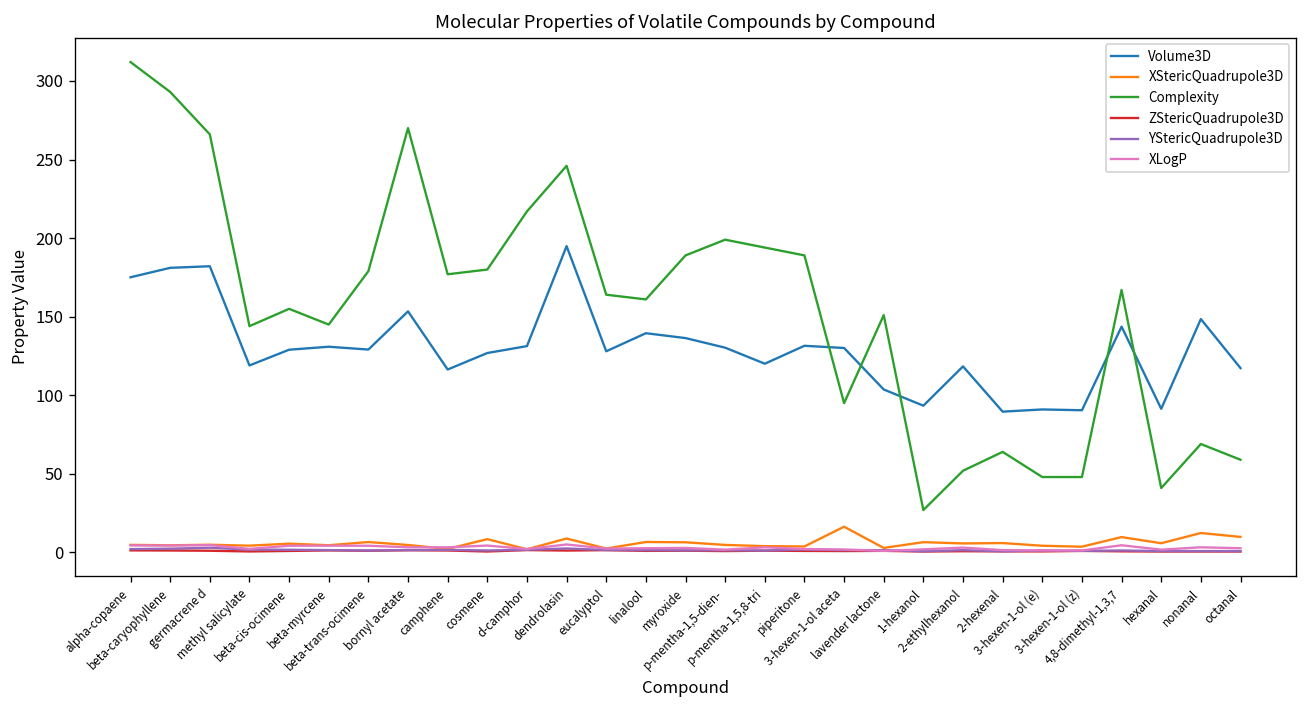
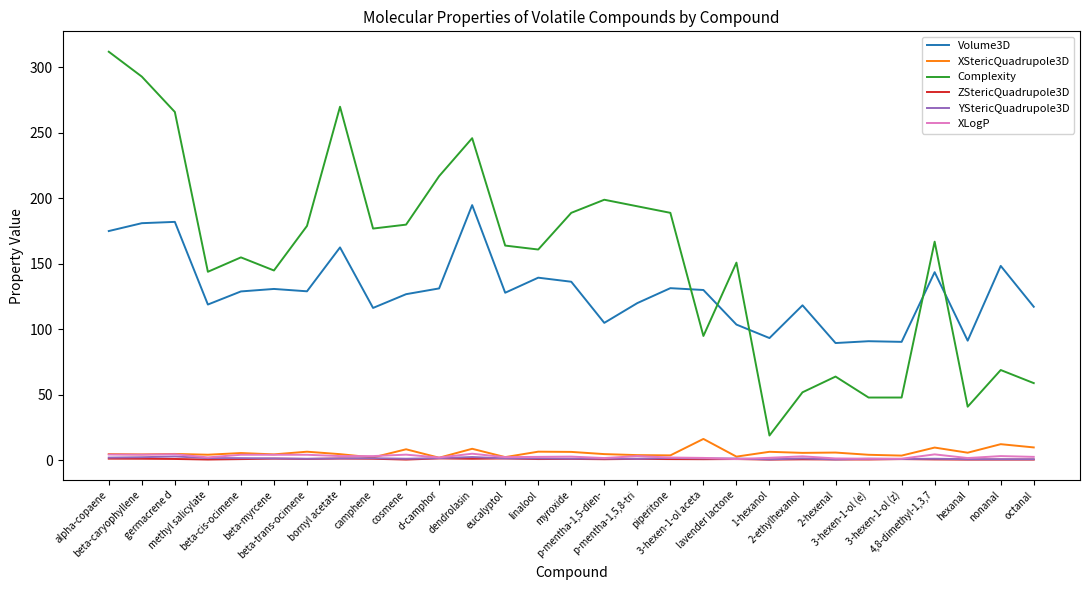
  {
    "Volume3D": {
      "alpha-copaene": 175,
      "beta-caryophyllene": 181,
      "germacrene d": 182,
      "methyl salicylate": 119,
      "beta-cis-ocimene": 129,
      "beta-myrcene": 131,
      "beta-trans-ocimene": 129,
-     "bornyl acetate": 153,
+     "bornyl acetate": 163,
      "camphene": 116,
      "cosmene": 127,
      "d-camphor": 131,
      "dendrolasin": 195,
      "eucalyptol": 128,
      "linalool": 140,
      "myroxide": 136,
-     "p-mentha-1,5-dien-": 130,
+     "p-mentha-1,5-dien-": 105,
      "p-mentha-1,5,8-tri": 120,
      "piperitone": 132,
      "3-hexen-1-ol aceta": 130,
      "lavender lactone": 104,
      "1-hexanol": 93,
      "2-ethylhexanol": 118,
      "2-hexenal": 90,
      "3-hexen-1-ol (e)": 91,
      "3-hexen-1-ol (z)": 91,
      "4,8-dimethyl-1,3,7": 144,
      "hexanal": 91,
      "nonanal": 149,
      "octanal": 117
    },
    "XStericQuadrupole3D": {
      "methyl salicylate": 4,
      "beta-trans-ocimene": 7,
      "cosmene": 8,
      "dendrolasin": 9,
      "linalool": 7,
      "myroxide": 6,
      "p-mentha-1,5-dien-": 5,
      "3-hexen-1-ol aceta": 16,
      "1-hexanol": 7,
      "2-ethylhexanol": 6,
      "2-hexenal": 6,
      "3-hexen-1-ol (e)": 4,
      "3-hexen-1-ol (z)": 4,
      "4,8-dimethyl-1,3,7": 10,
      "hexanal": 6,
      "nonanal": 12,
      "octanal": 10
    },
    "Complexity": {
      "alpha-copaene": 312,
      "beta-caryophyllene": 293,
      "germacrene d": 266,
      "methyl salicylate": 144,
      "beta-cis-ocimene": 155,
      "beta-myrcene": 145,
      "beta-trans-ocimene": 179,
      "bornyl acetate": 270,
      "camphene": 177,
      "cosmene": 180,
      "d-camphor": 217,
      "dendrolasin": 246,
      "eucalyptol": 164,
      "linalool": 161,
      "myroxide": 189,
      "p-mentha-1,5-dien-": 199,
      "p-mentha-1,5,8-tri": 194,
      "piperitone": 189,
      "3-hexen-1-ol aceta": 95,
      "lavender lactone": 151,
-     "1-hexanol": 27,
+     "1-hexanol": 19,
      "2-ethylhexanol": 52,
      "2-hexenal": 64,
      "3-hexen-1-ol (e)": 48,
      "3-hexen-1-ol (z)": 48,
      "4,8-dimethyl-1,3,7": 167,
      "hexanal": 41,
      "nonanal": 69,
      "octanal": 59
    },
    "XLogP": {
      "beta-trans-ocimene": 4,
      "cosmene": 4,
      "dendrolasin": 5,
      "4,8-dimethyl-1,3,7": 5,
      "nonanal": 3
    }
  }
